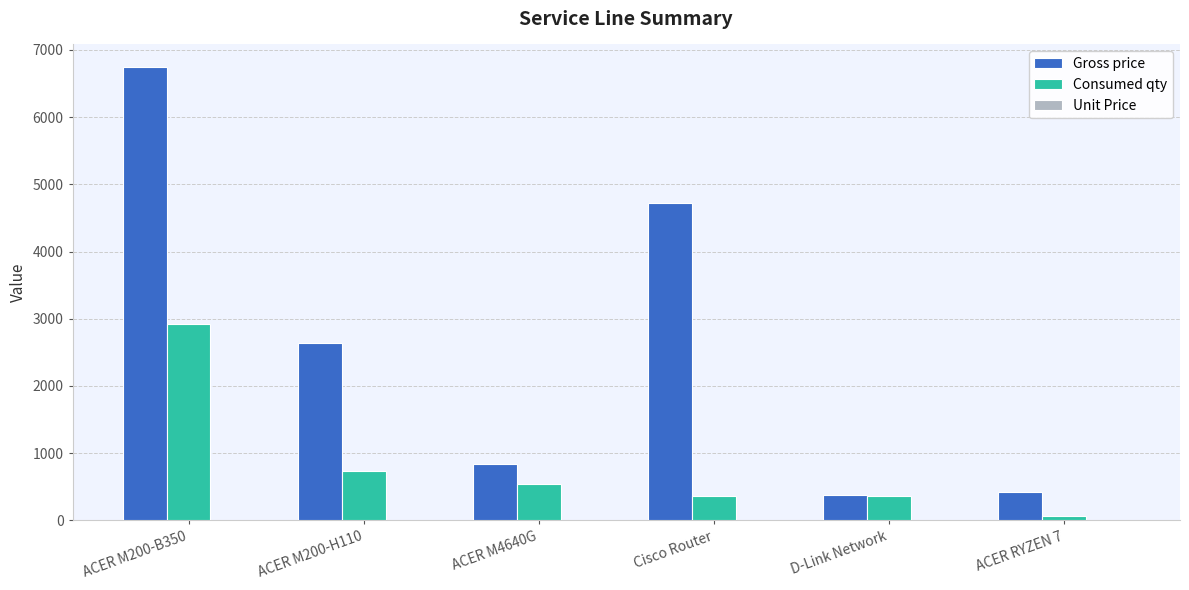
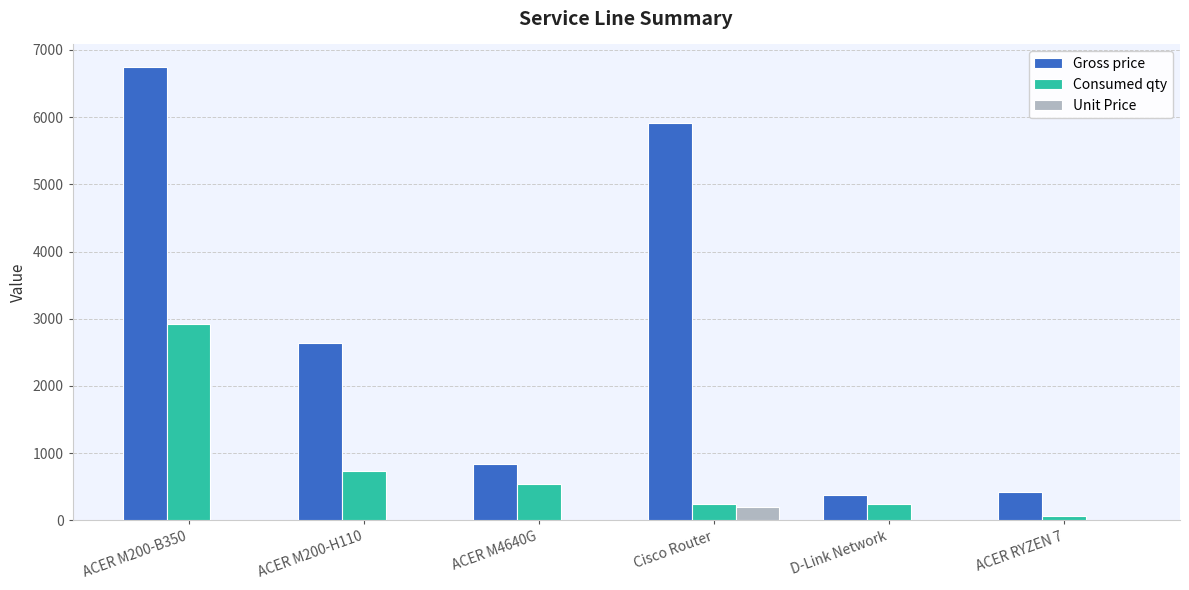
  {
    "Gross price": {
      "ACER M200-B350": 6700,
      "ACER M200-H110": 2600,
      "ACER M4640G": 800,
-     "Cisco Router": 4700,
+     "Cisco Router": 5900,
      "D-Link Network": 400,
      "ACER RYZEN 7": 400
    },
    "Consumed qty": {
      "ACER M200-B350": 2900,
      "ACER M200-H110": 700,
      "ACER M4640G": 500,
-     "Cisco Router": 400,
-     "D-Link Network": 400,
+     "Cisco Router": 200,
+     "D-Link Network": 200,
      "ACER RYZEN 7": 100
    },
    "Unit Price": {
-     "Cisco Router": 0
+     "Cisco Router": 200
    }
  }
